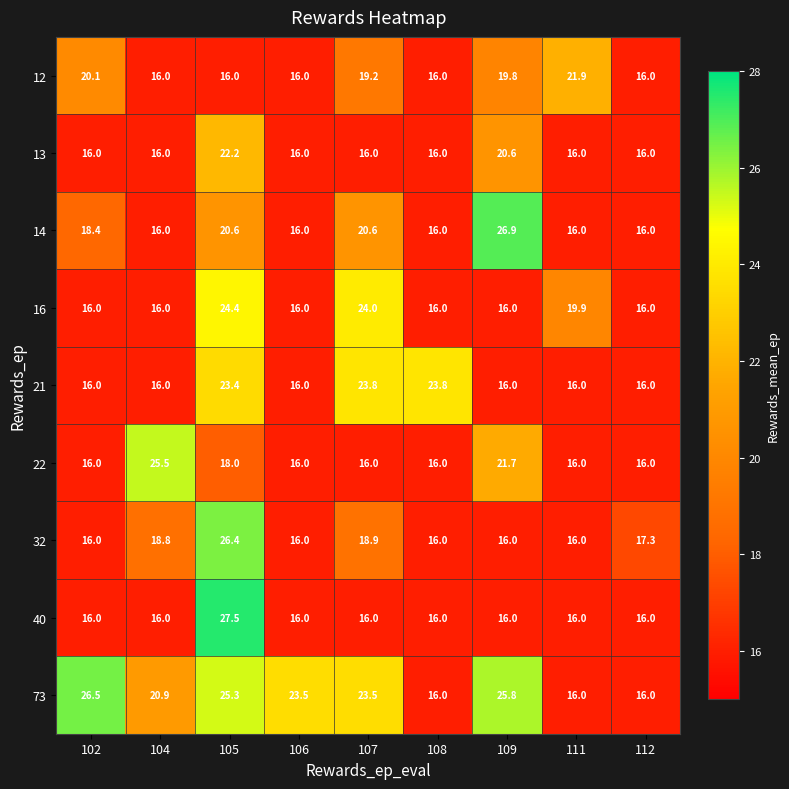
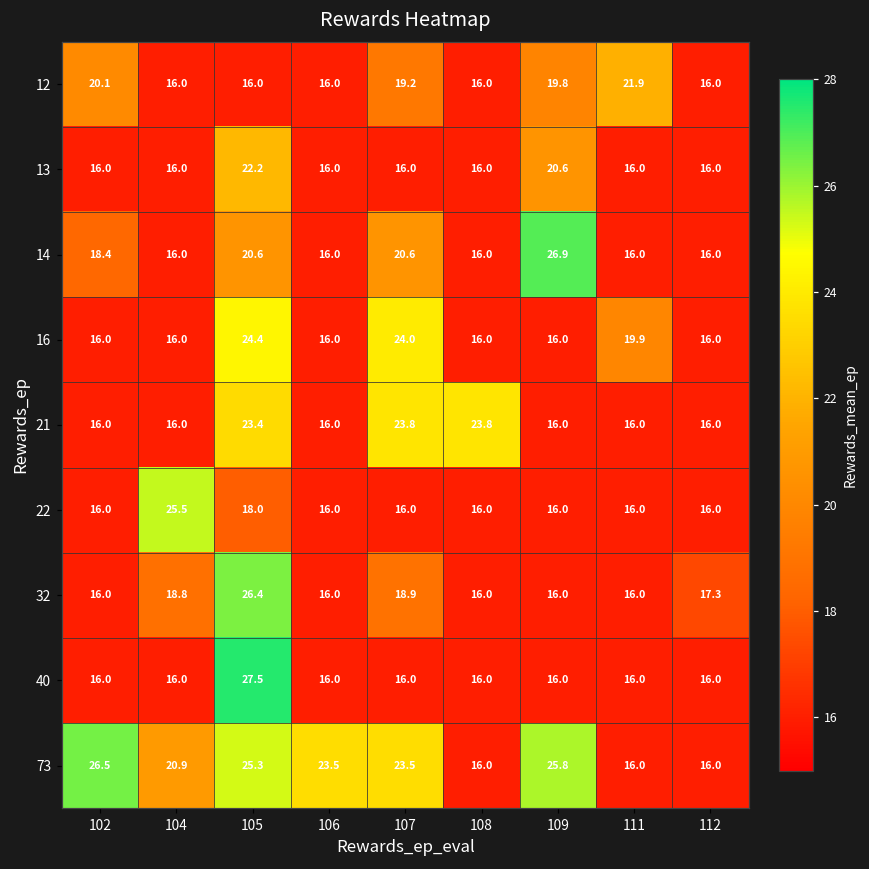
  {
    "12": {
      "102": 20.1,
      "104": 16.0,
      "105": 16.0,
      "106": 16.0,
      "107": 19.2,
      "108": 16.0,
      "109": 19.8,
      "111": 21.9,
      "112": 16.0
    },
    "13": {
      "102": 16.0,
      "104": 16.0,
      "105": 22.2,
      "106": 16.0,
      "107": 16.0,
      "108": 16.0,
      "109": 20.6,
      "111": 16.0,
      "112": 16.0
    },
    "14": {
      "102": 18.4,
      "104": 16.0,
      "105": 20.6,
      "106": 16.0,
      "107": 20.6,
      "108": 16.0,
      "109": 26.9,
      "111": 16.0,
      "112": 16.0
    },
    "16": {
      "102": 16.0,
      "104": 16.0,
      "105": 24.4,
      "106": 16.0,
      "107": 24.0,
      "108": 16.0,
      "109": 16.0,
      "111": 19.9,
      "112": 16.0
    },
    "21": {
      "102": 16.0,
      "104": 16.0,
      "105": 23.4,
      "106": 16.0,
      "107": 23.8,
      "108": 23.8,
      "109": 16.0,
      "111": 16.0,
      "112": 16.0
    },
    "22": {
      "102": 16.0,
      "104": 25.5,
      "105": 18.0,
      "106": 16.0,
      "107": 16.0,
      "108": 16.0,
-     "109": 21.7,
+     "109": 16.0,
      "111": 16.0,
      "112": 16.0
    },
    "32": {
      "102": 16.0,
      "104": 18.8,
      "105": 26.4,
      "106": 16.0,
      "107": 18.9,
      "108": 16.0,
      "109": 16.0,
      "111": 16.0,
      "112": 17.3
    },
    "40": {
      "102": 16.0,
      "104": 16.0,
      "105": 27.5,
      "106": 16.0,
      "107": 16.0,
      "108": 16.0,
      "109": 16.0,
      "111": 16.0,
      "112": 16.0
    },
    "73": {
      "102": 26.5,
      "104": 20.9,
      "105": 25.3,
      "106": 23.5,
      "107": 23.5,
      "108": 16.0,
      "109": 25.8,
      "111": 16.0,
      "112": 16.0
    }
  }
